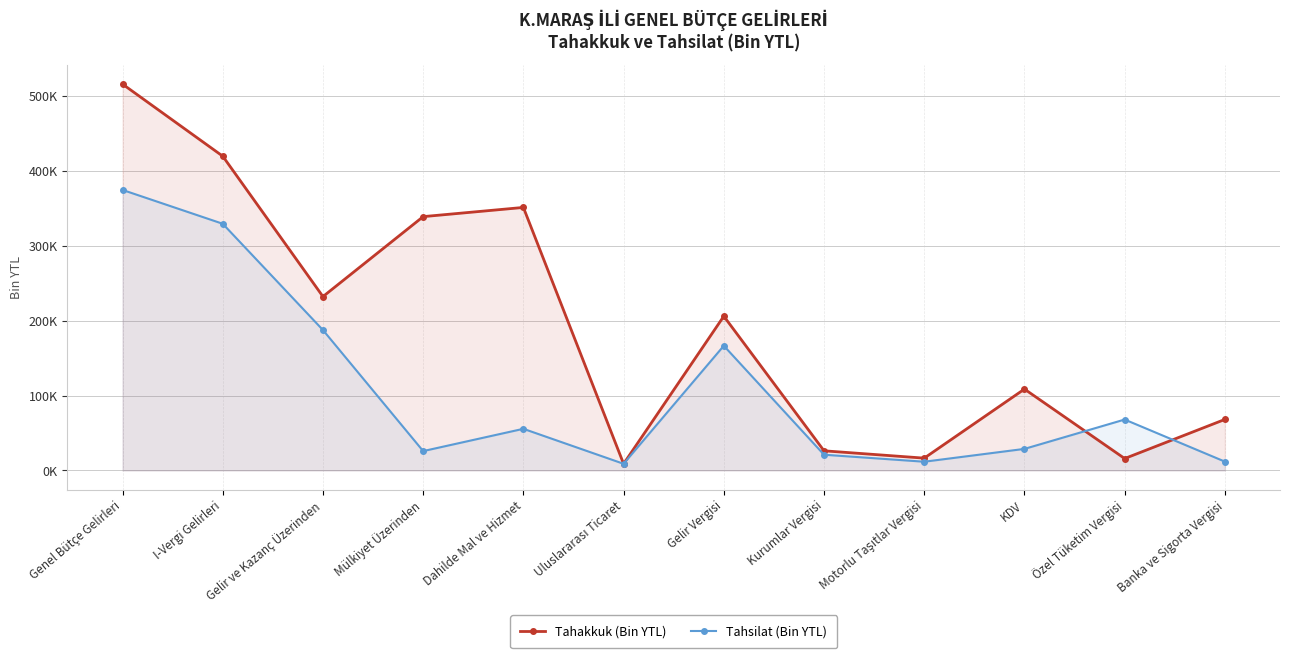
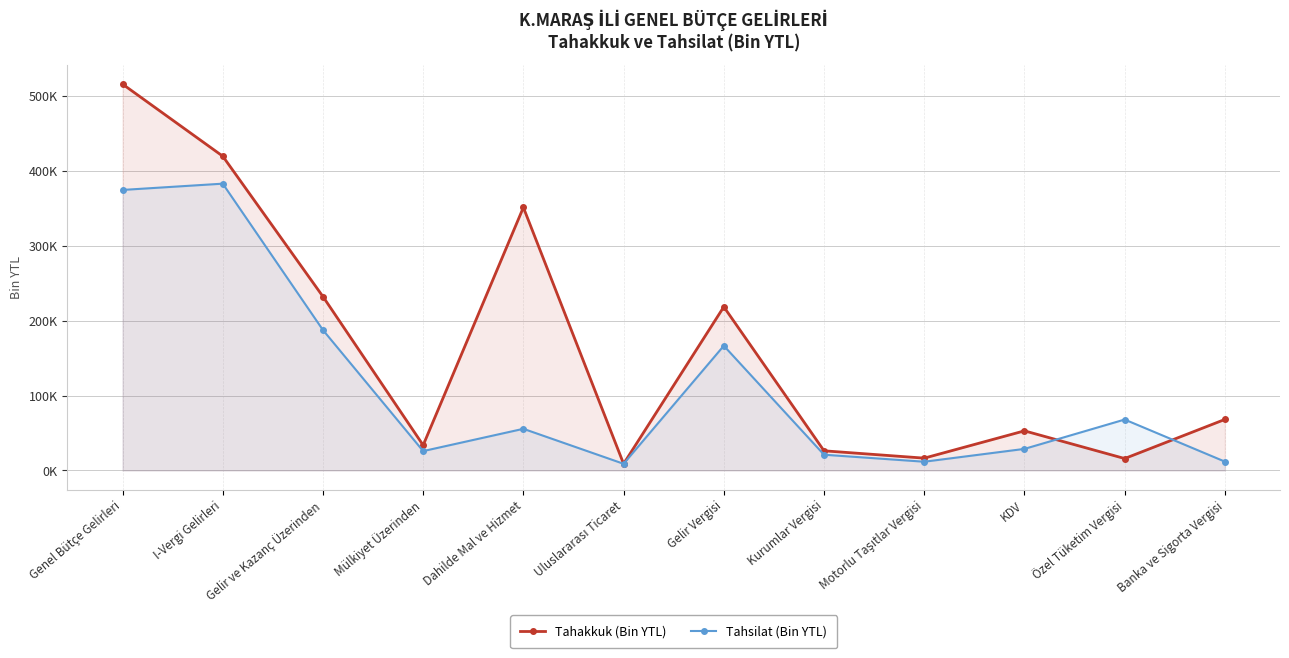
  {
    "Tahakkuk (Bin YTL)": {
      "Genel Bütçe Gelirleri": 520000,
      "I-Vergi Gelirleri": 420000,
      "Gelir ve Kazanç Üzerinden": 230000,
-     "Mülkiyet Üzerinden": 340000,
+     "Mülkiyet Üzerinden": 30000,
      "Dahilde Mal ve Hizmet": 350000,
-     "Gelir Vergisi": 210000,
+     "Gelir Vergisi": 220000,
      "Kurumlar Vergisi": 30000,
      "Motorlu Taşıtlar Vergisi": 20000,
-     "KDV": 110000,
+     "KDV": 50000,
      "Özel Tüketim Vergisi": 20000,
      "Banka ve Sigorta Vergisi": 70000
    },
    "Tahsilat (Bin YTL)": {
      "Genel Bütçe Gelirleri": 370000,
-     "I-Vergi Gelirleri": 330000,
+     "I-Vergi Gelirleri": 380000,
      "Gelir ve Kazanç Üzerinden": 190000,
      "Mülkiyet Üzerinden": 30000,
      "Dahilde Mal ve Hizmet": 60000,
      "Gelir Vergisi": 170000,
      "Kurumlar Vergisi": 20000,
      "Motorlu Taşıtlar Vergisi": 10000,
      "KDV": 30000,
      "Özel Tüketim Vergisi": 70000,
      "Banka ve Sigorta Vergisi": 10000
    }
  }
